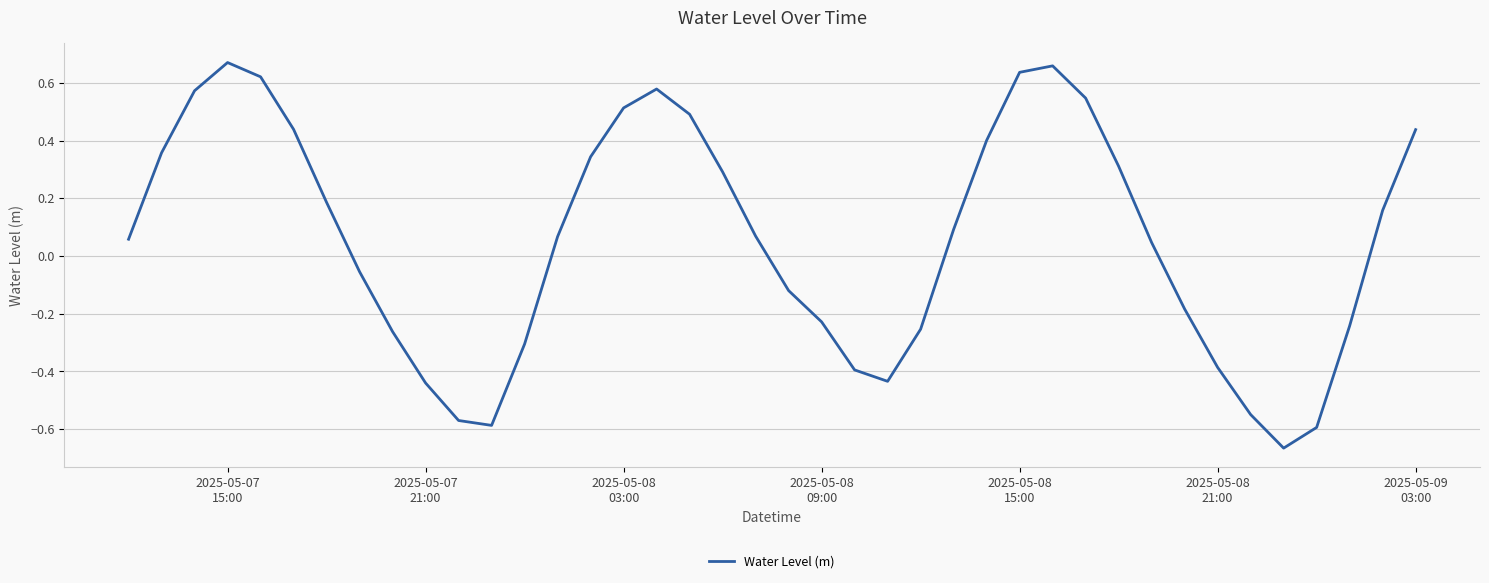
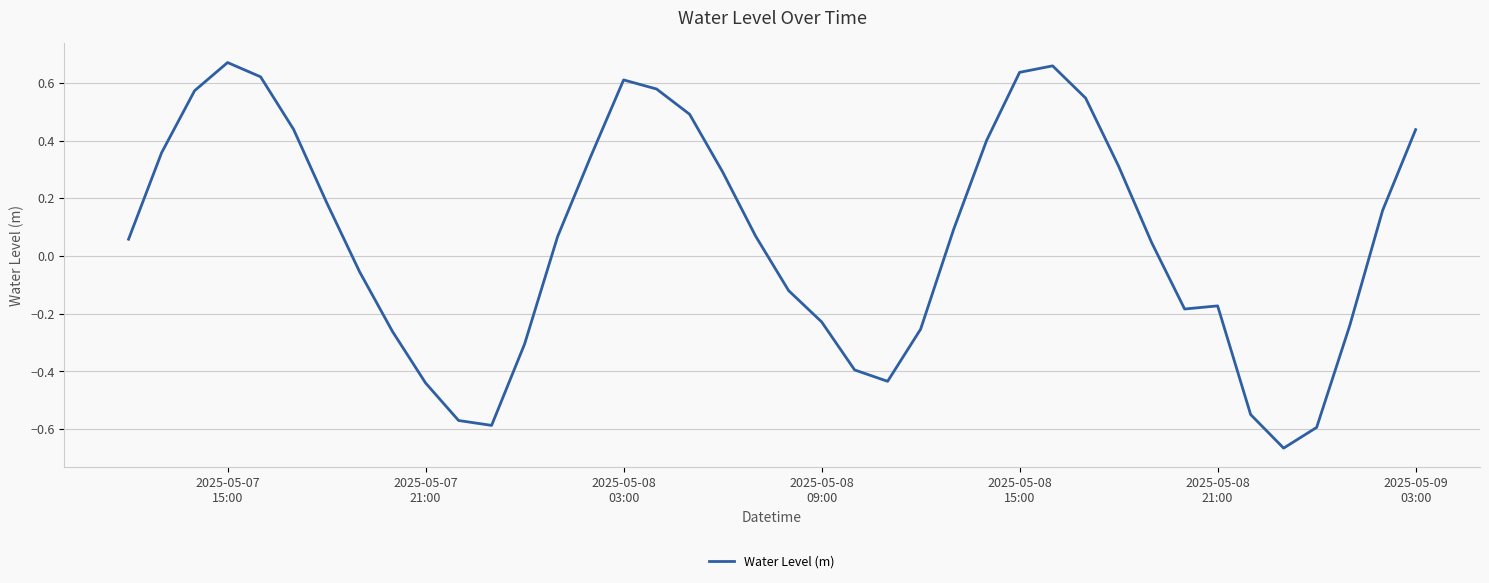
  {
    "2025-05-07 15:00": 0.67,
    "2025-05-07 21:00": -0.44,
-   "2025-05-08 03:00": 0.51,
+   "2025-05-08 03:00": 0.61,
    "2025-05-08 09:00": -0.23,
    "2025-05-08 15:00": 0.64,
-   "2025-05-08 21:00": -0.39,
+   "2025-05-08 21:00": -0.17,
    "2025-05-09 03:00": 0.44
  }
